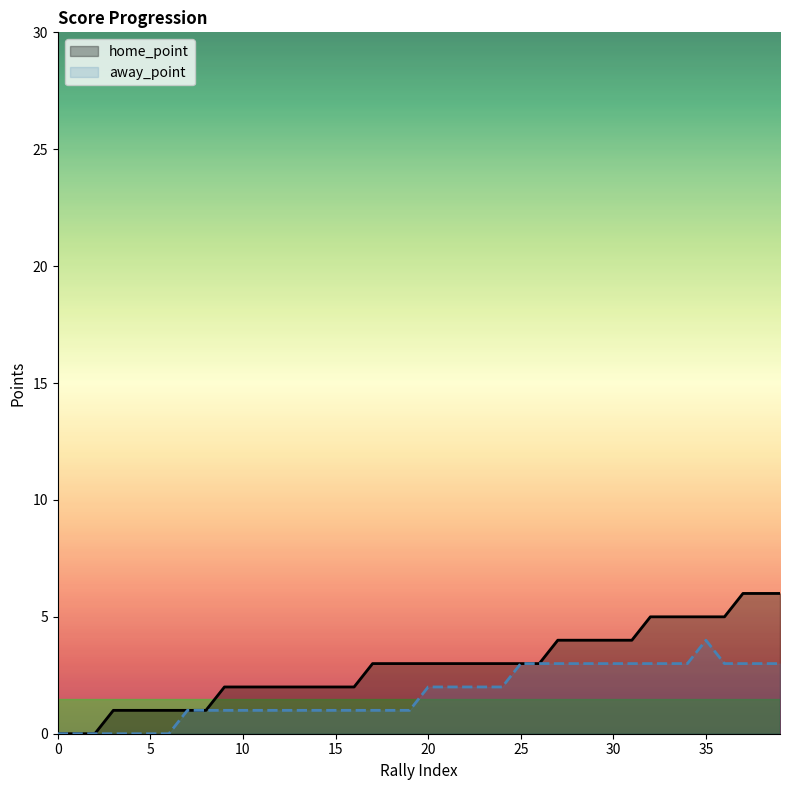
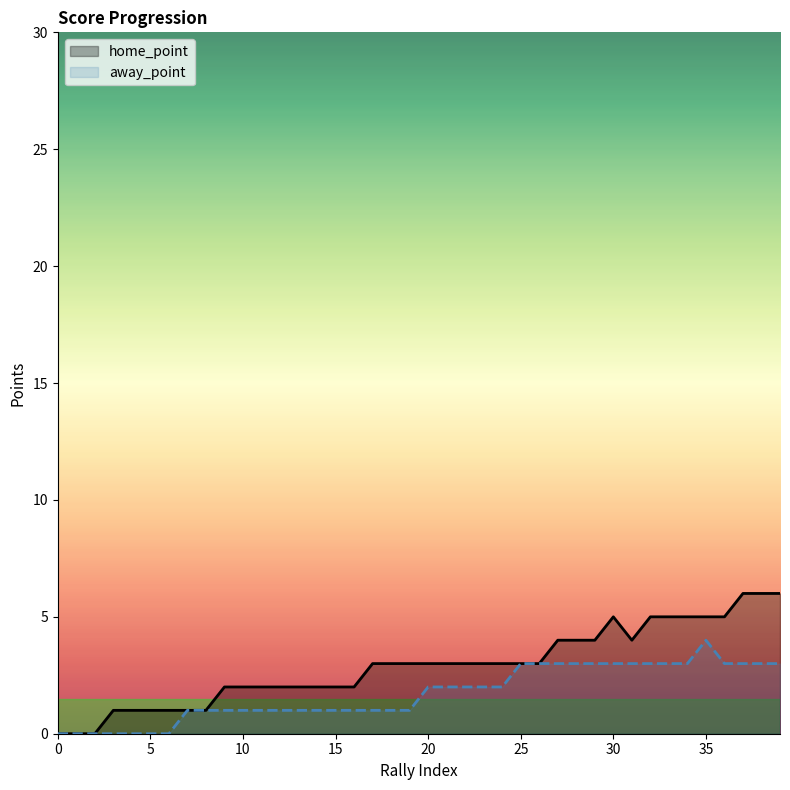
  {
    "home_point": {
      "10": 2,
      "15": 2,
      "20": 3,
-     "30": 4,
+     "30": 5,
      "35": 5
    },
    "away_point": {
      "20": 2,
      "30": 3,
      "35": 4
    }
  }
